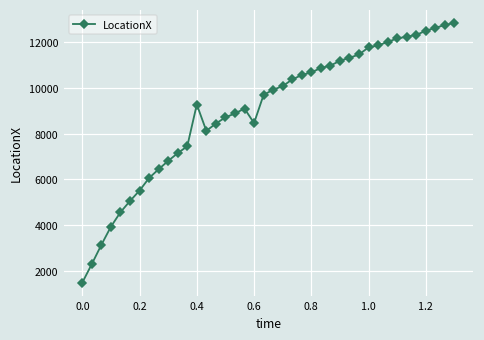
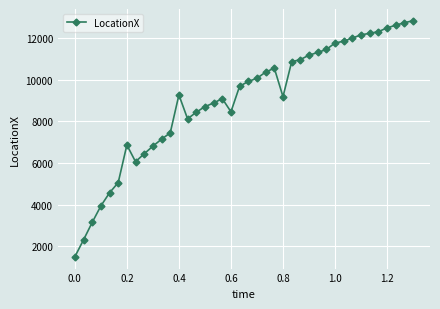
  {
    "0.0": 1500,
-   "0.2": 5500,
+   "0.2": 6900,
    "0.4": 9300,
    "0.6": 8500,
-   "0.8": 10700,
+   "0.8": 9200,
    "1.0": 11800,
    "1.2": 12500
  }
